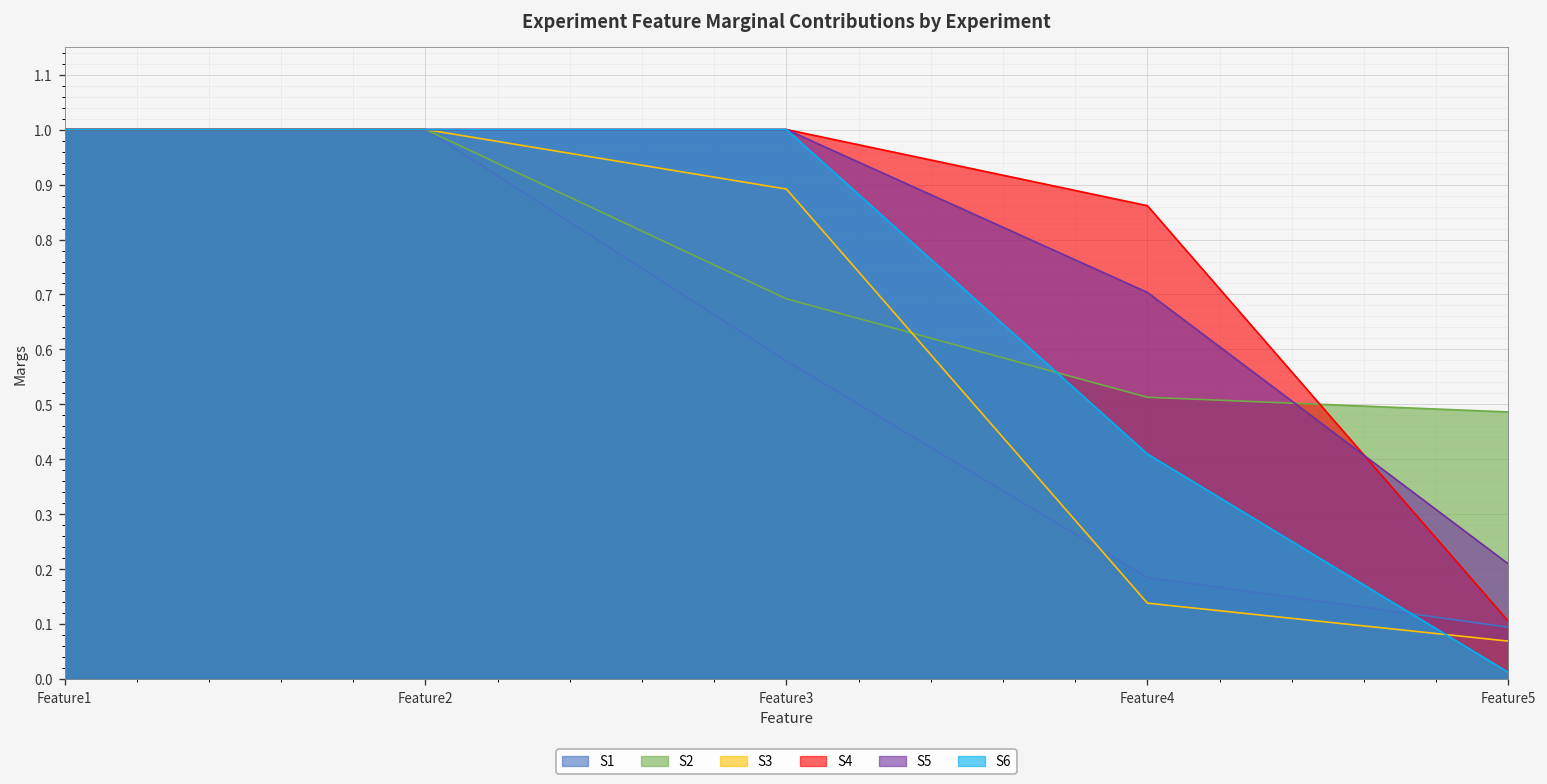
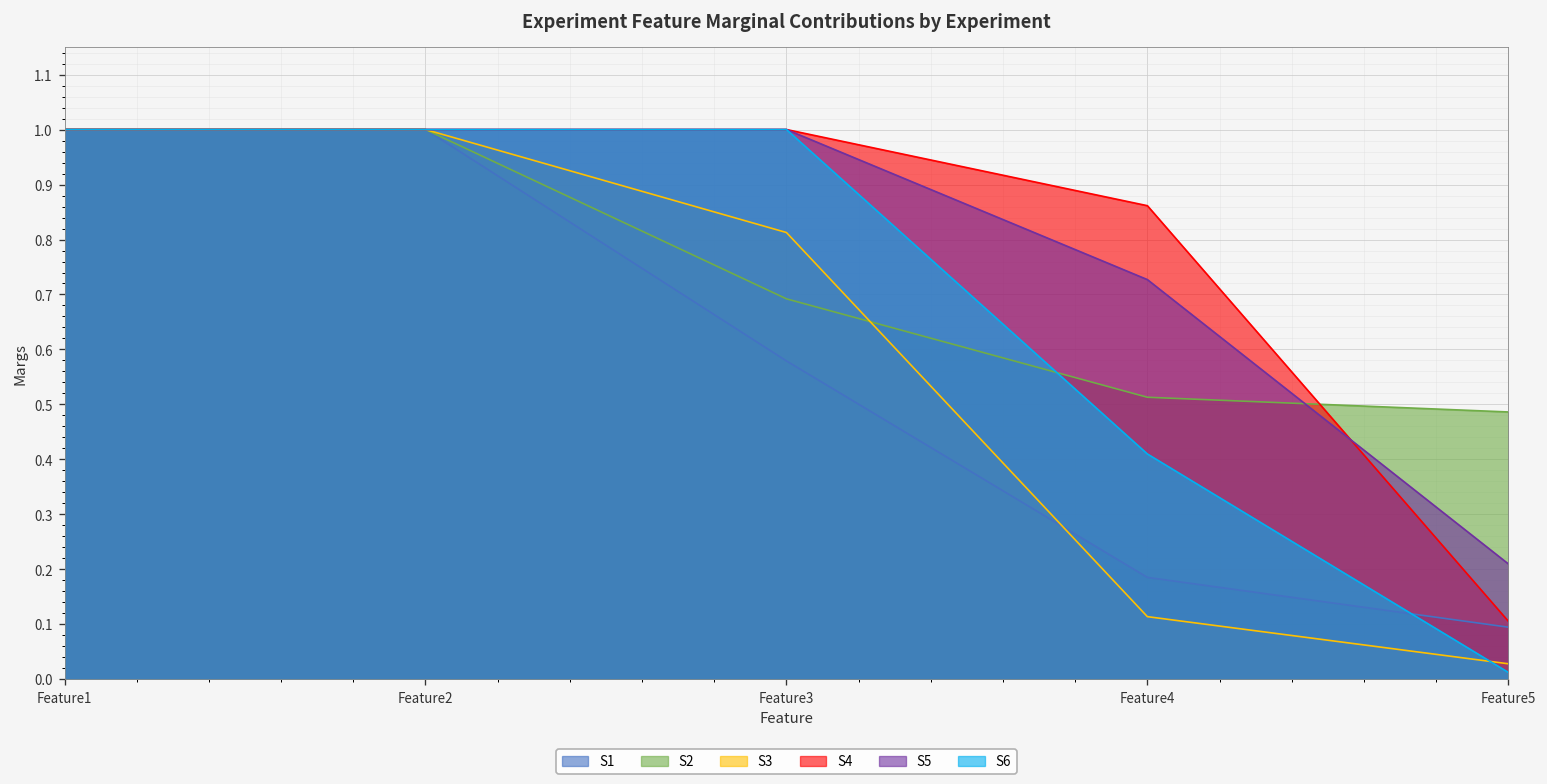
  {
    "S1": {
      "Feature3": 0.58,
      "Feature4": 0.19,
      "Feature5": 0.09
    },
    "S2": {
      "Feature3": 0.69,
      "Feature4": 0.51,
      "Feature5": 0.49
    },
    "S3": {
-     "Feature3": 0.89,
-     "Feature4": 0.14,
-     "Feature5": 0.07
+     "Feature3": 0.81,
+     "Feature4": 0.11,
+     "Feature5": 0.03
    },
    "S4": {
      "Feature4": 0.86,
      "Feature5": 0.11
    },
    "S5": {
-     "Feature4": 0.70,
+     "Feature4": 0.73,
      "Feature5": 0.21
    },
    "S6": {
      "Feature4": 0.41,
      "Feature5": 0.01
    }
  }
